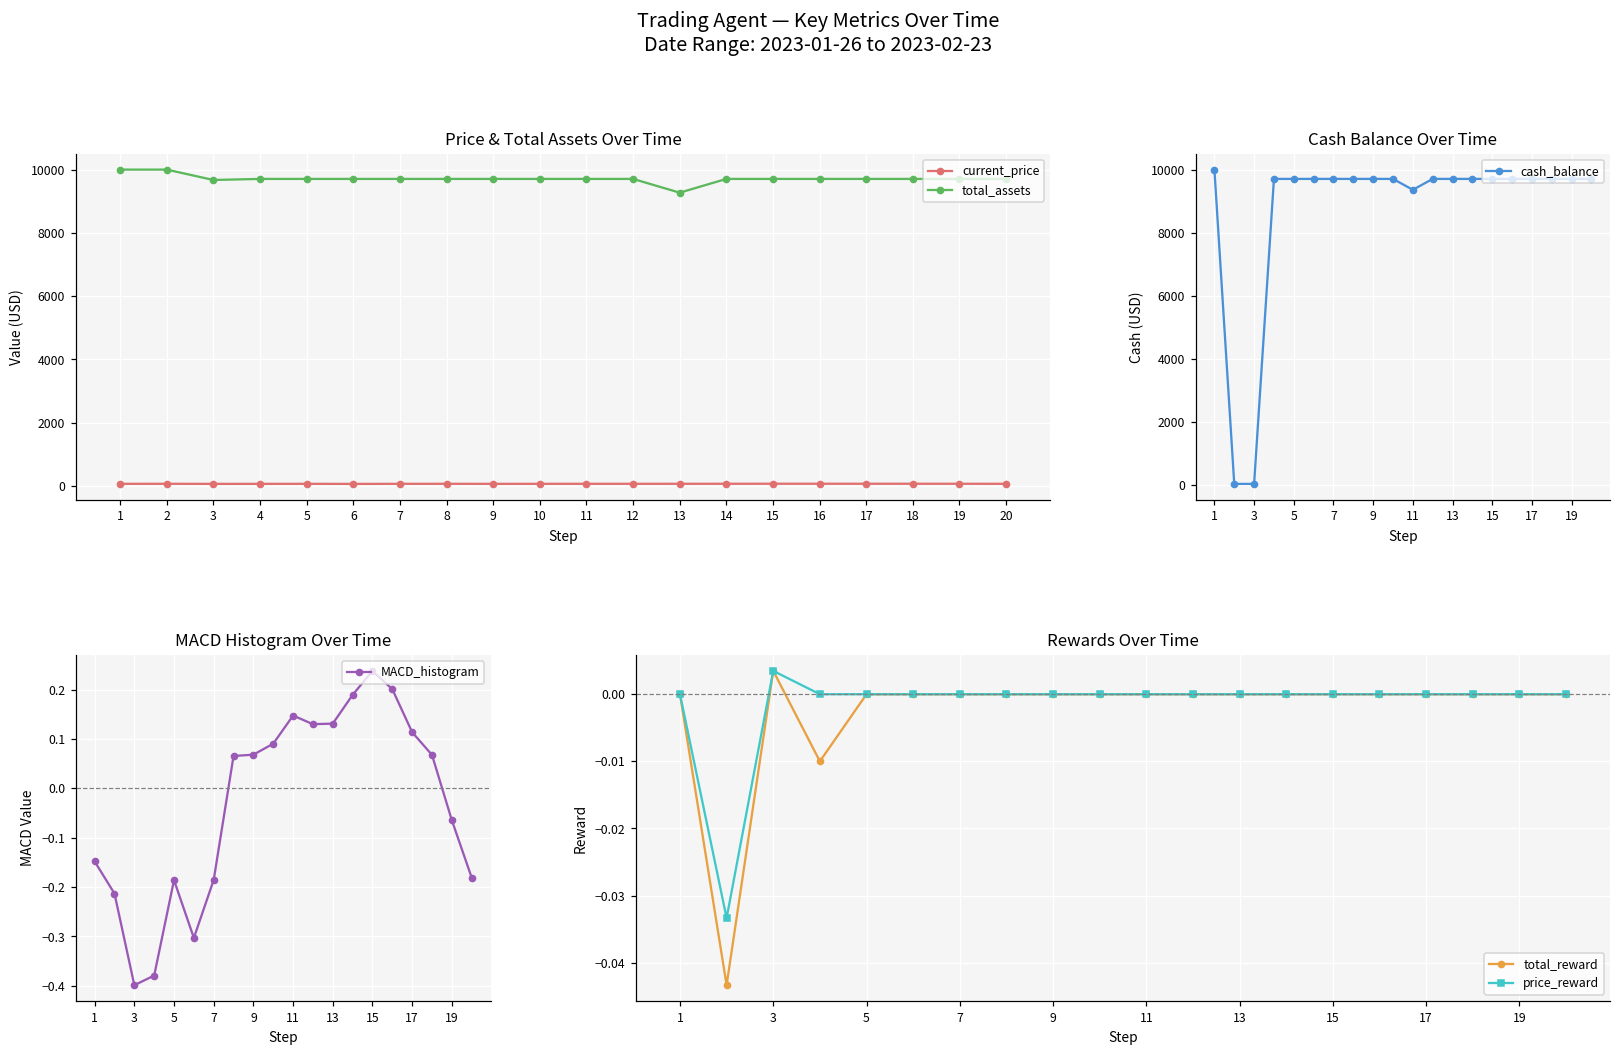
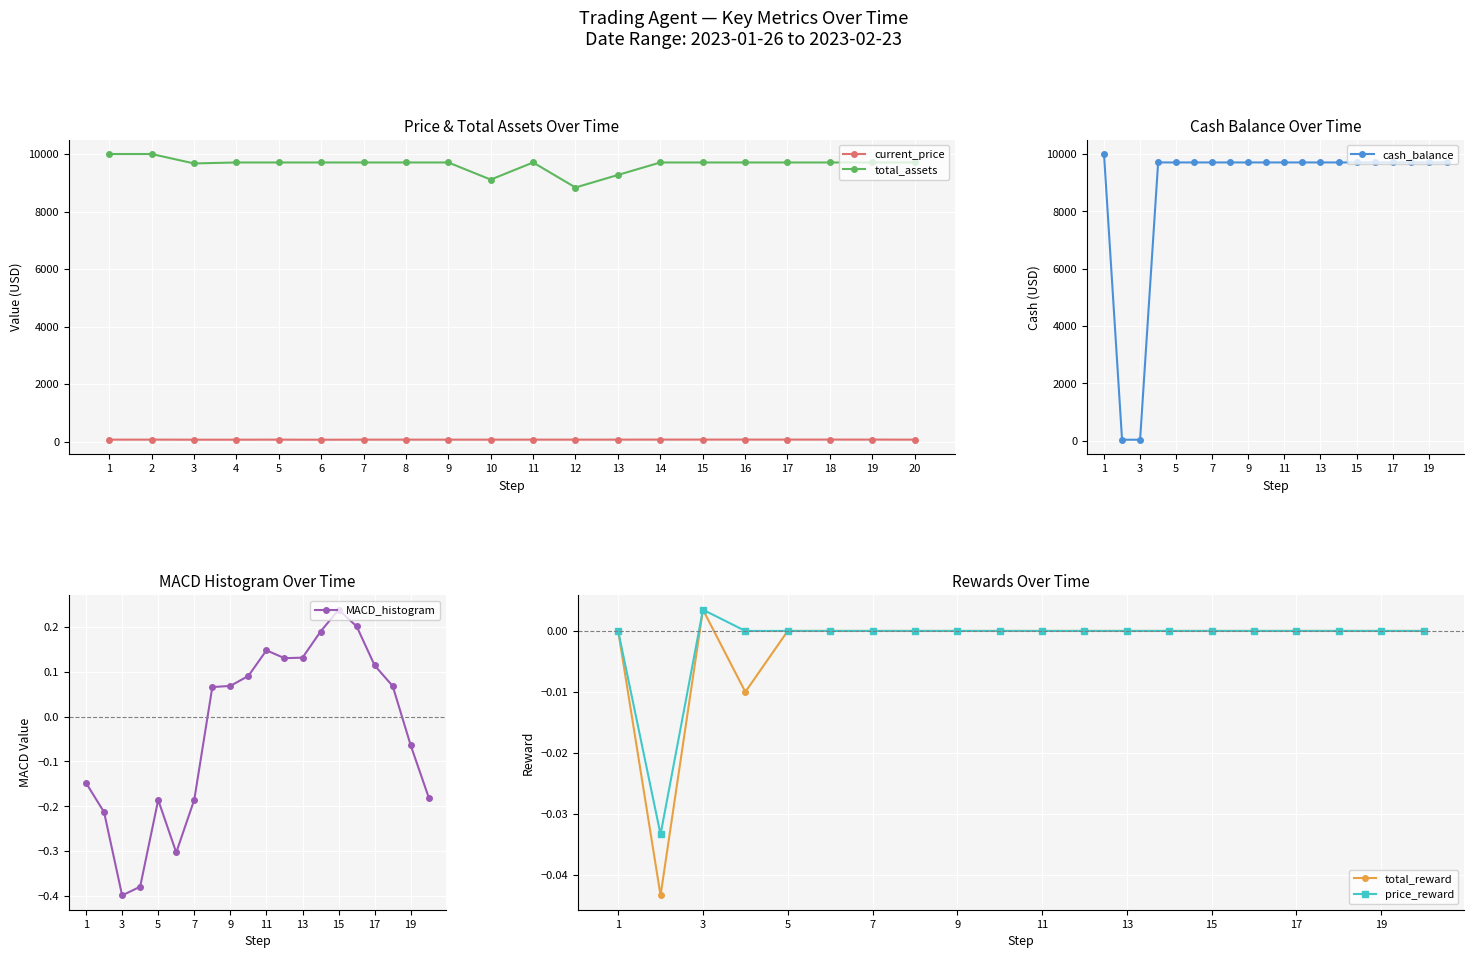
  {
    "Price & Total Assets Over Time": {
      "current_price": {
        "1": 100,
        "2": 100,
        "3": 100,
        "4": 100,
        "5": 100,
        "6": 100,
        "7": 100,
        "8": 100,
        "9": 100,
        "10": 100,
        "11": 100,
        "12": 100,
        "13": 100,
        "14": 100,
        "15": 100,
        "16": 100,
        "17": 100,
        "18": 100,
        "19": 100,
        "20": 100
      },
      "total_assets": {
        "1": 10000,
        "2": 10000,
        "3": 9700,
        "4": 9700,
        "5": 9700,
        "6": 9700,
        "7": 9700,
        "8": 9700,
        "9": 9700,
-       "10": 9700,
+       "10": 9100,
        "11": 9700,
-       "12": 9700,
+       "12": 8800,
        "13": 9300,
        "14": 9700,
        "15": 9700,
        "16": 9700,
        "17": 9700,
        "18": 9700
      }
    },
    "Cash Balance Over Time": {
      "1": 10000,
      "3": 0,
      "5": 9700,
      "7": 9700,
      "9": 9700,
-     "11": 9400,
+     "11": 9700,
      "13": 9700
    },
    "MACD Histogram Over Time": {
      "1": -0.15,
      "3": -0.40,
      "5": -0.19,
      "7": -0.19,
      "9": 0.07,
      "11": 0.15,
      "13": 0.13,
      "17": 0.11,
      "19": -0.06
    }
  }
